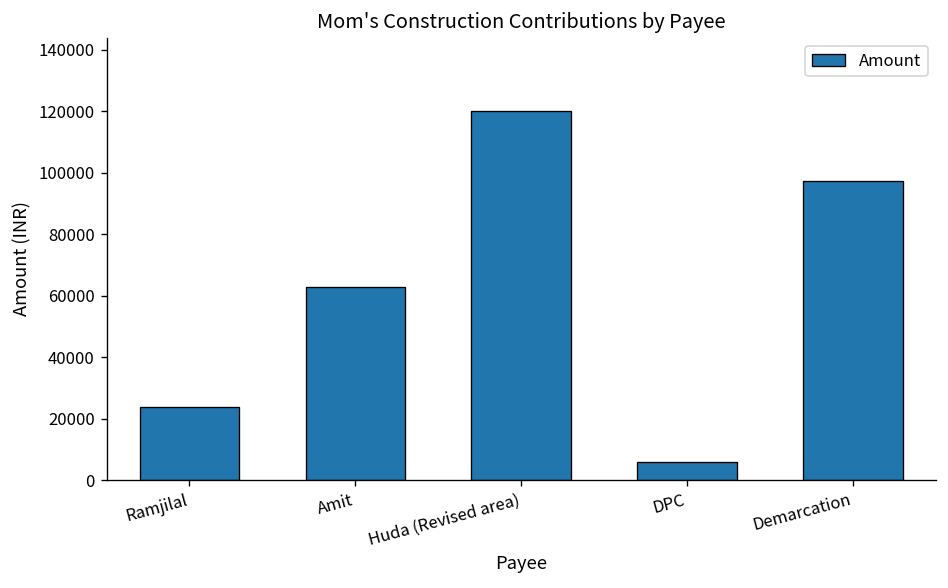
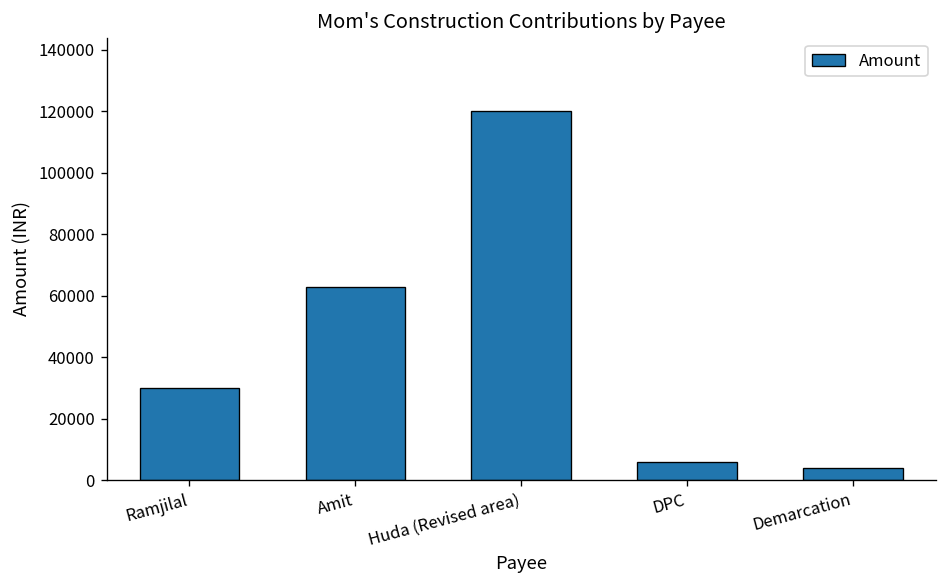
  {
-   "Ramjilal": 24000,
+   "Ramjilal": 30000,
    "Amit": 63000,
    "Huda (Revised area)": 120000,
    "DPC": 6000,
-   "Demarcation": 97000
+   "Demarcation": 4000
  }
